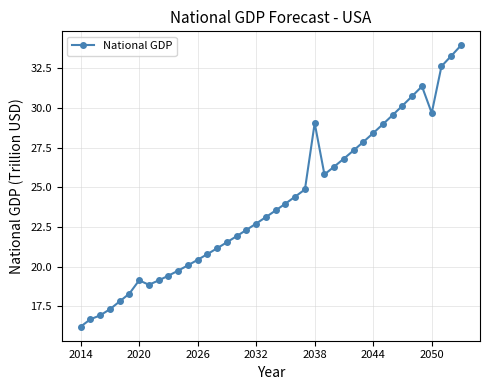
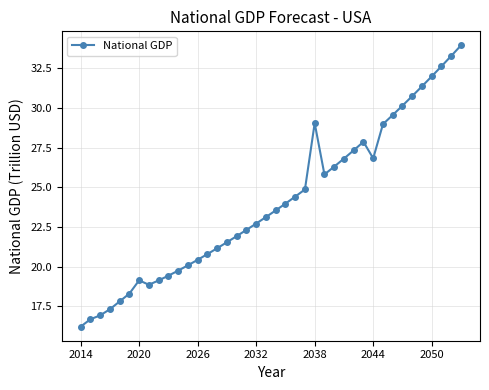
  {
    "2014": 16.2,
    "2020": 19.1,
    "2026": 20.4,
    "2032": 22.7,
    "2038": 29.0,
-   "2044": 28.4,
-   "2050": 29.7
+   "2044": 26.8,
+   "2050": 32.0
  }
